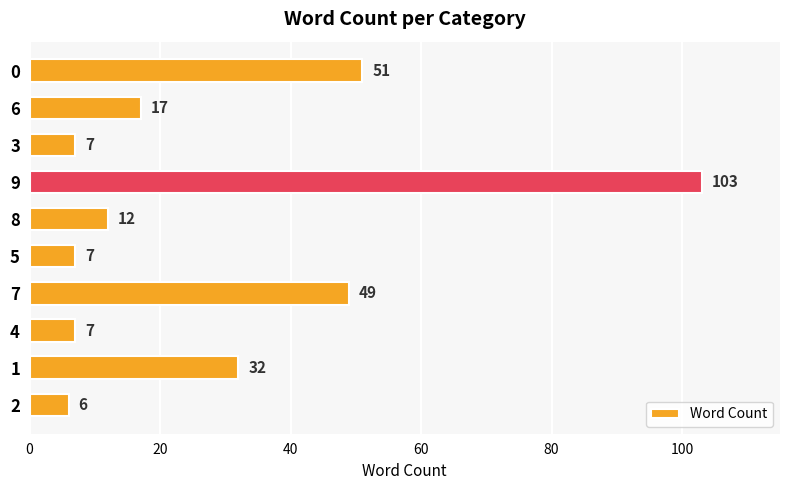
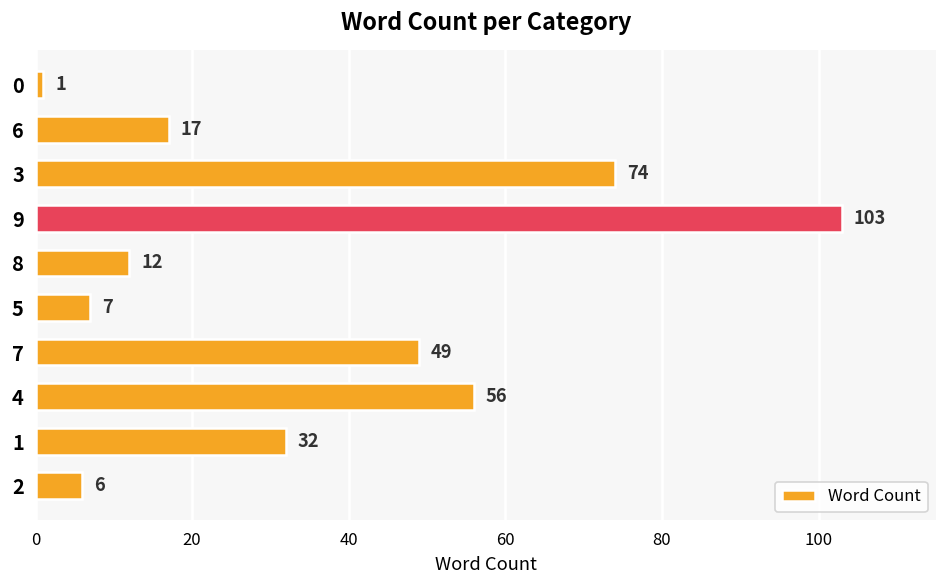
  {
-   "0": 51,
+   "0": 1,
    "6": 17,
-   "3": 7,
+   "3": 74,
    "9": 103,
    "8": 12,
    "5": 7,
    "7": 49,
-   "4": 7,
+   "4": 56,
    "1": 32,
    "2": 6
  }
